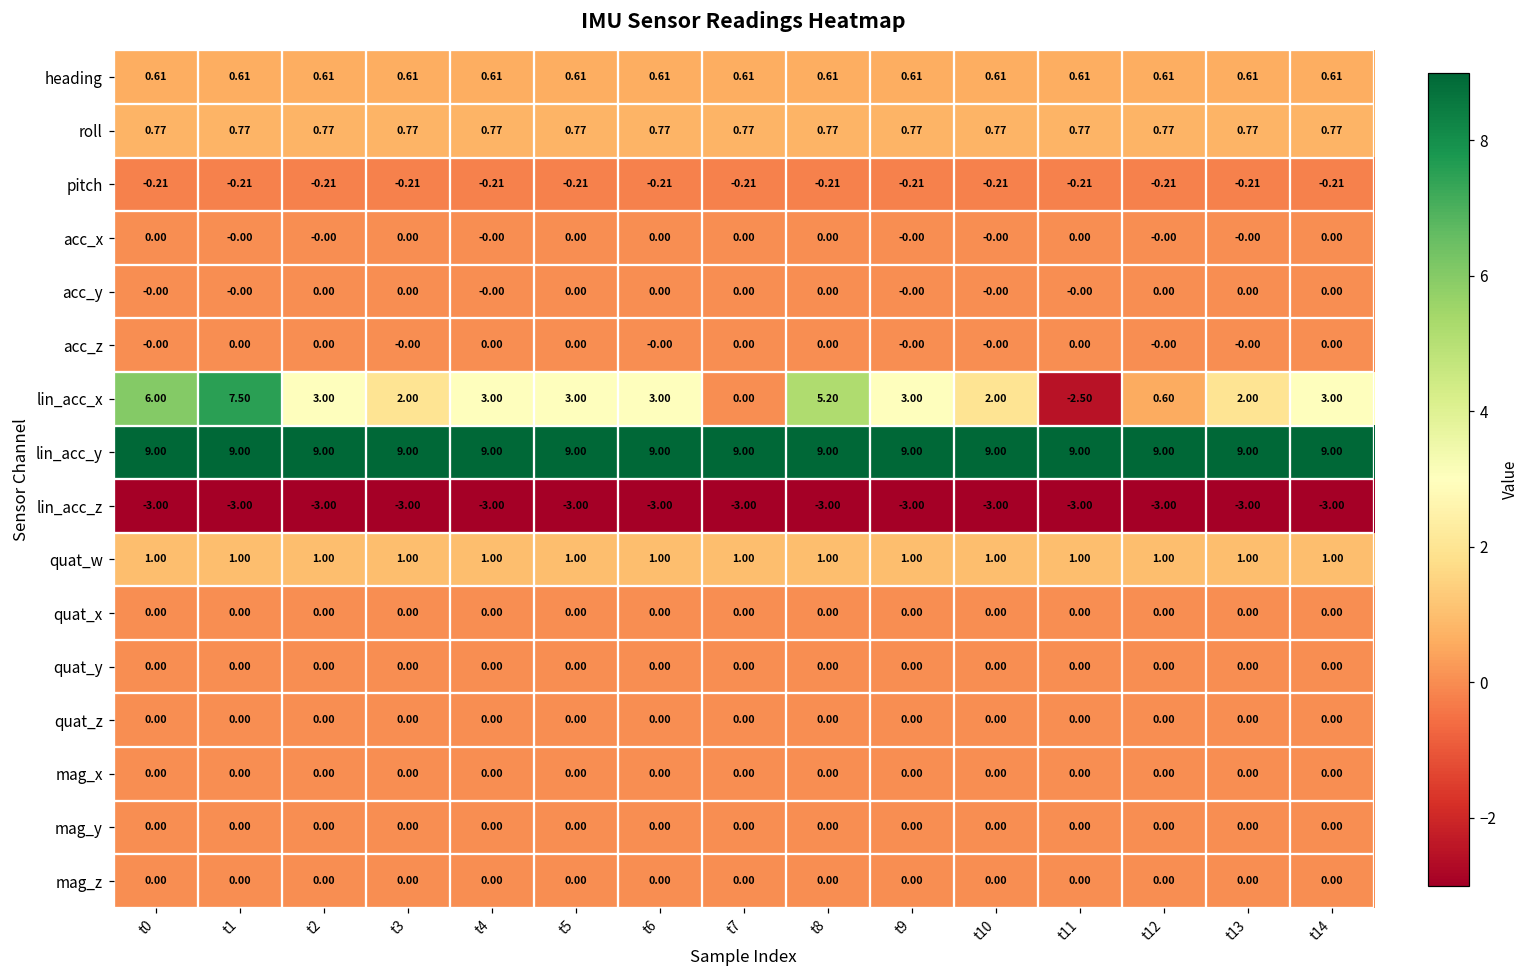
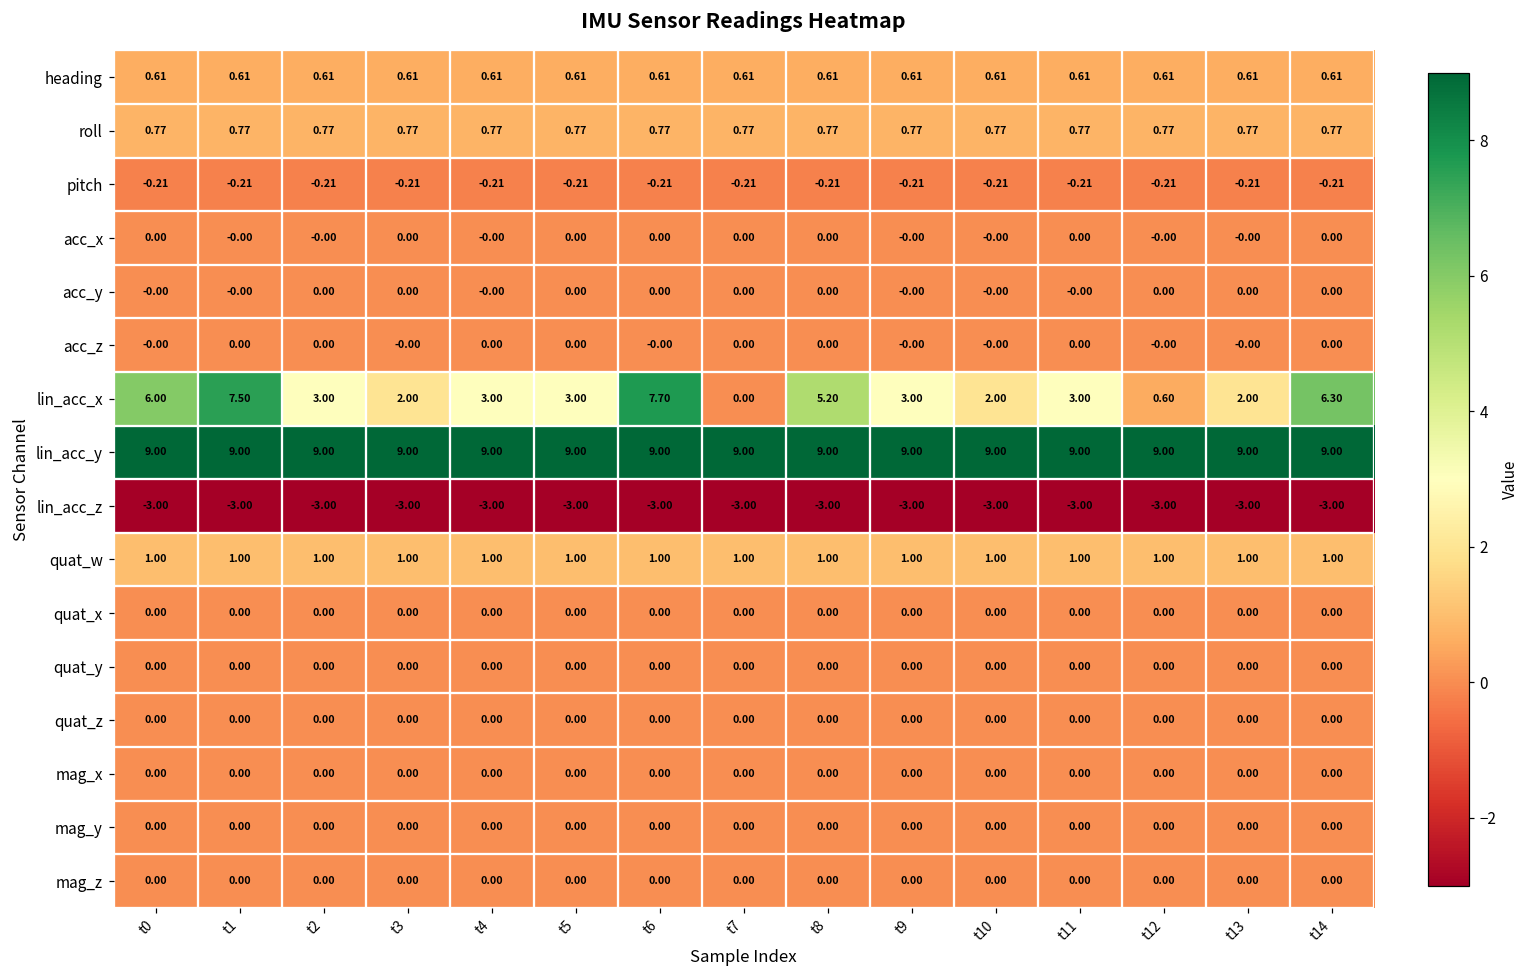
  {
    "lin_acc_x": {
      "t0": 6.00,
      "t1": 7.50,
      "t2": 3.00,
      "t3": 2.00,
      "t4": 3.00,
      "t5": 3.00,
-     "t6": 3.00,
+     "t6": 7.70,
      "t7": 0.00,
      "t8": 5.20,
      "t9": 3.00,
      "t10": 2.00,
-     "t11": -2.50,
+     "t11": 3.00,
      "t12": 0.60,
      "t13": 2.00,
-     "t14": 3.00
+     "t14": 6.30
    }
  }
